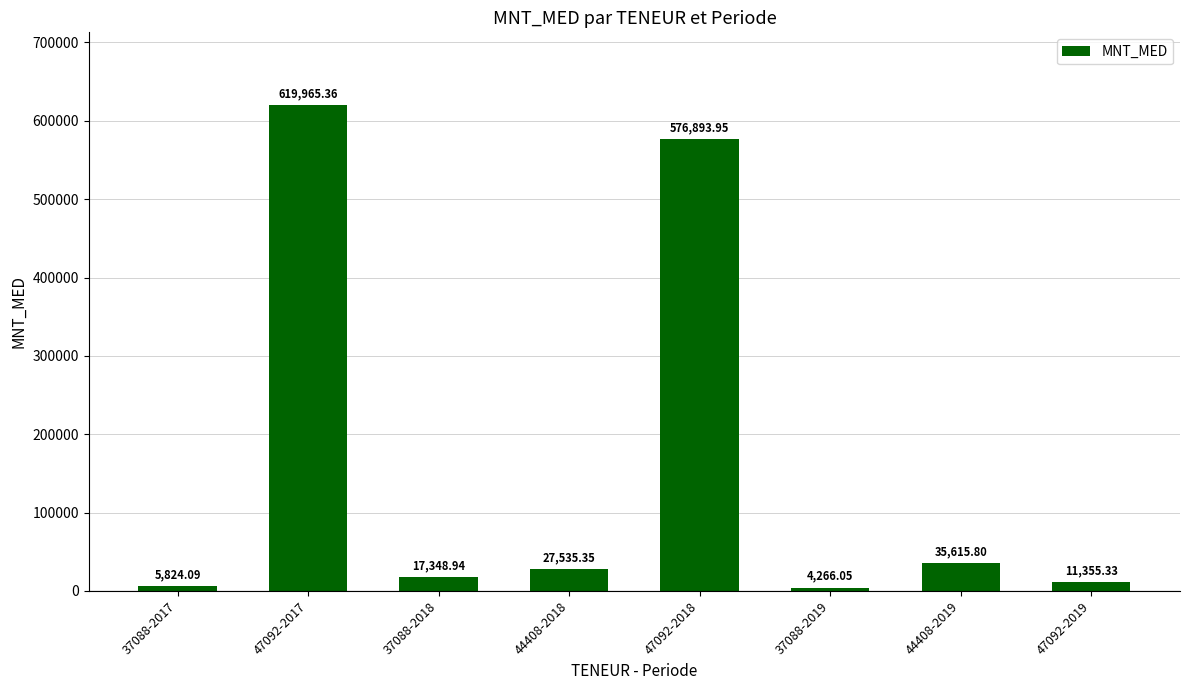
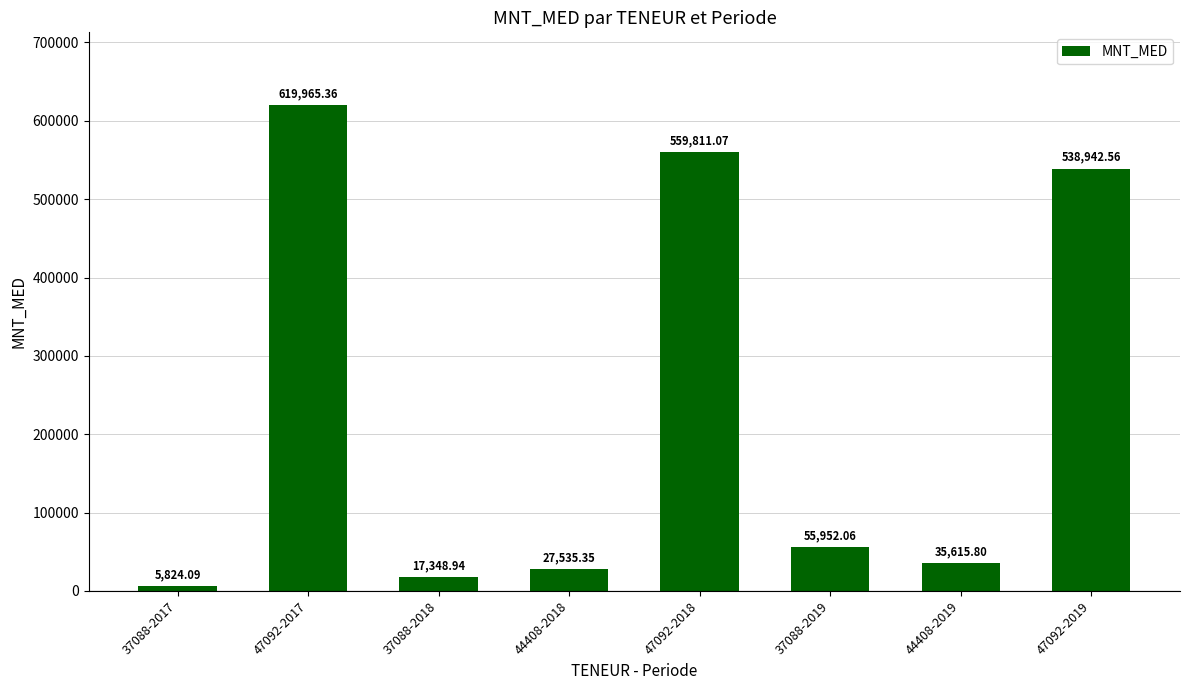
  {
    "37088-2017": "5,824.09",
    "47092-2017": "619,965.36",
    "37088-2018": "17,348.94",
    "44408-2018": "27,535.35",
-   "47092-2018": "576,893.95",
-   "37088-2019": "4,266.05",
+   "47092-2018": "559,811.07",
+   "37088-2019": "55,952.06",
    "44408-2019": "35,615.80",
-   "47092-2019": "11,355.33"
+   "47092-2019": "538,942.56"
  }
